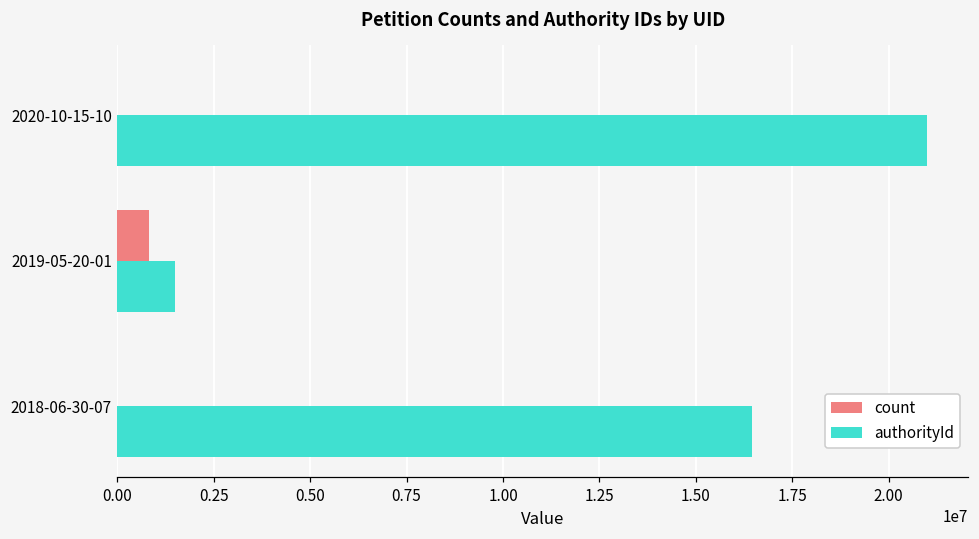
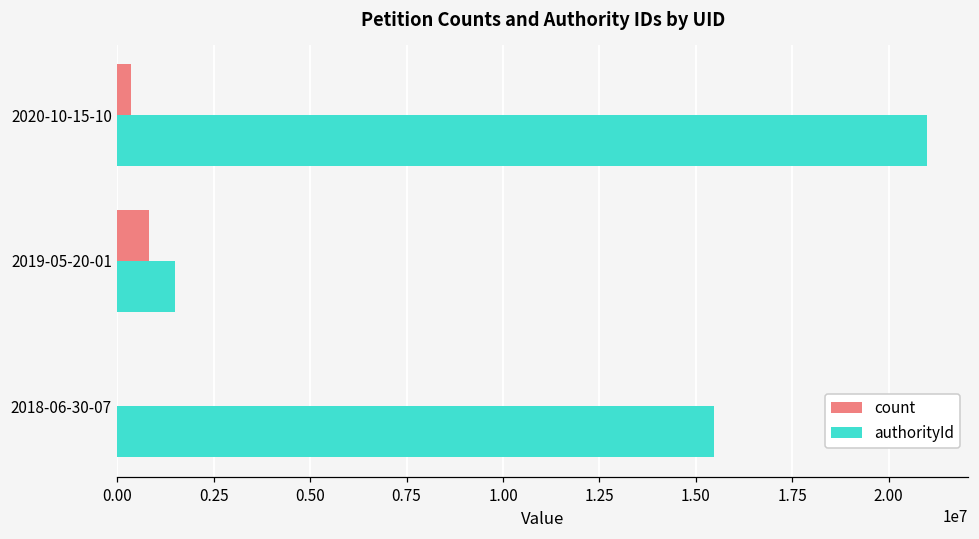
  {
    "count": {
-     "2020-10-15-10": 0,
+     "2020-10-15-10": 400000,
      "2019-05-20-01": 800000
    },
    "authorityId": {
      "2020-10-15-10": 21000000,
      "2019-05-20-01": 1500000,
-     "2018-06-30-07": 16500000
+     "2018-06-30-07": 15500000
    }
  }
